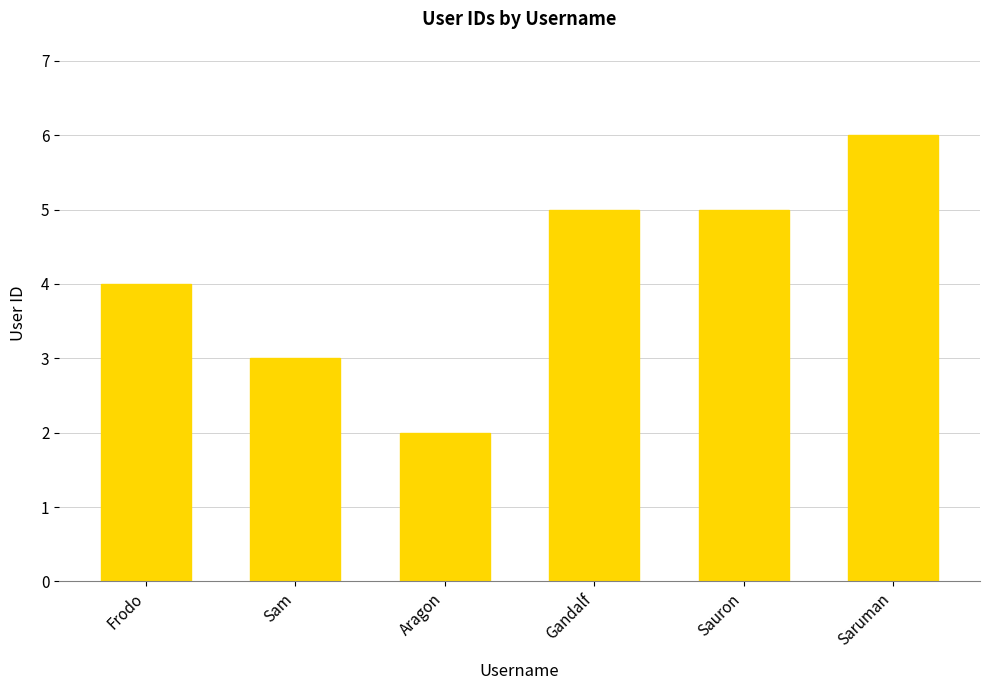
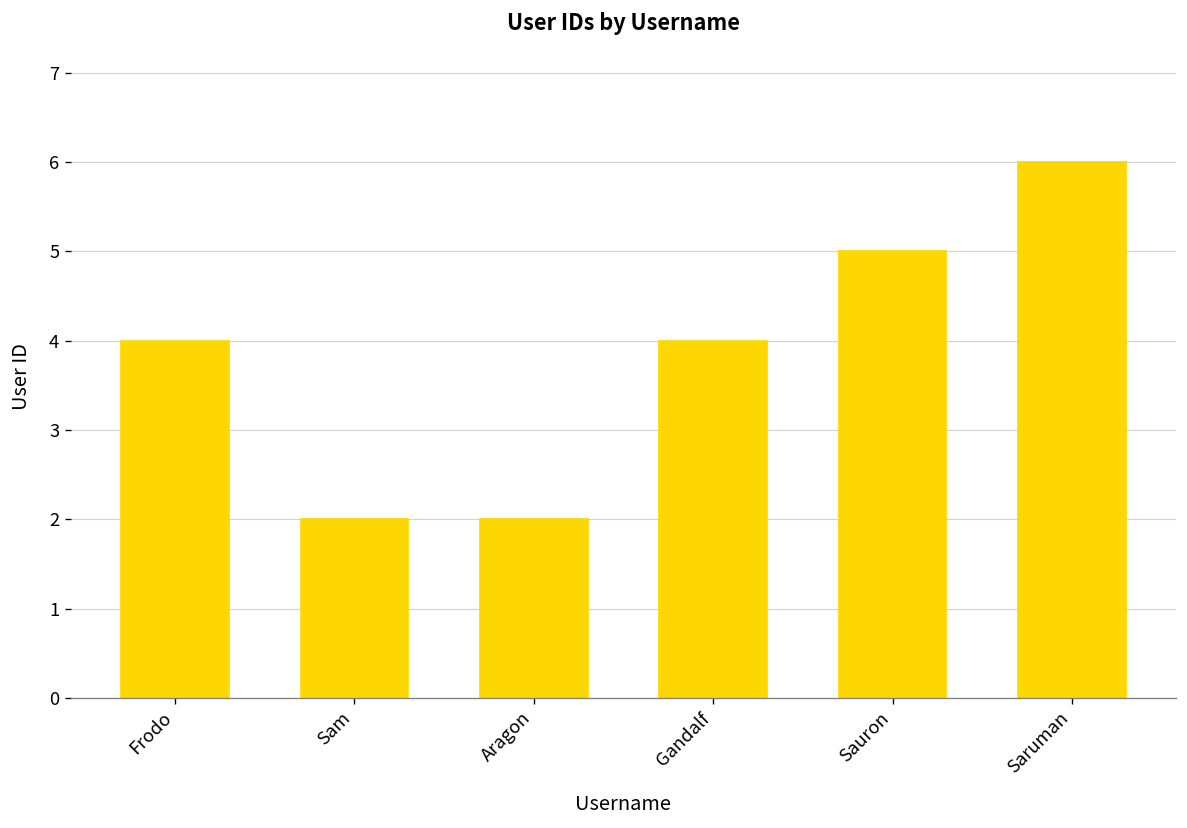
  {
    "Frodo": 4,
-   "Sam": 3,
+   "Sam": 2,
    "Aragon": 2,
-   "Gandalf": 5,
+   "Gandalf": 4,
    "Sauron": 5,
    "Saruman": 6
  }
